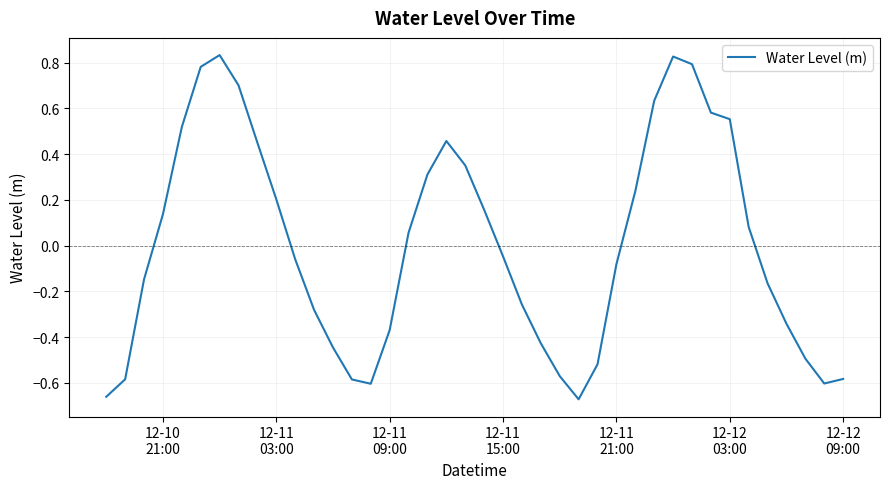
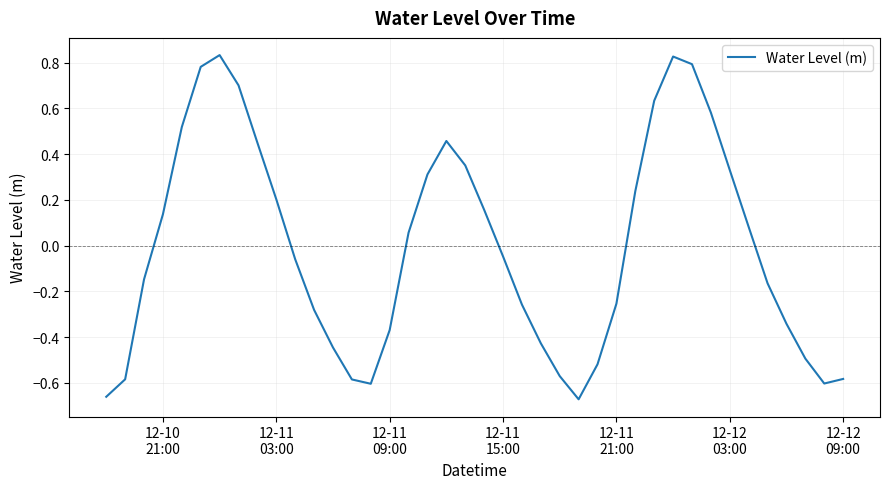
  {
    "12-10 21:00": 0.14,
    "12-11 03:00": 0.20,
    "12-11 09:00": -0.37,
    "12-11 15:00": -0.05,
-   "12-11 21:00": -0.08,
-   "12-12 03:00": 0.55,
+   "12-11 21:00": -0.25,
+   "12-12 03:00": 0.33,
    "12-12 09:00": -0.58
  }
